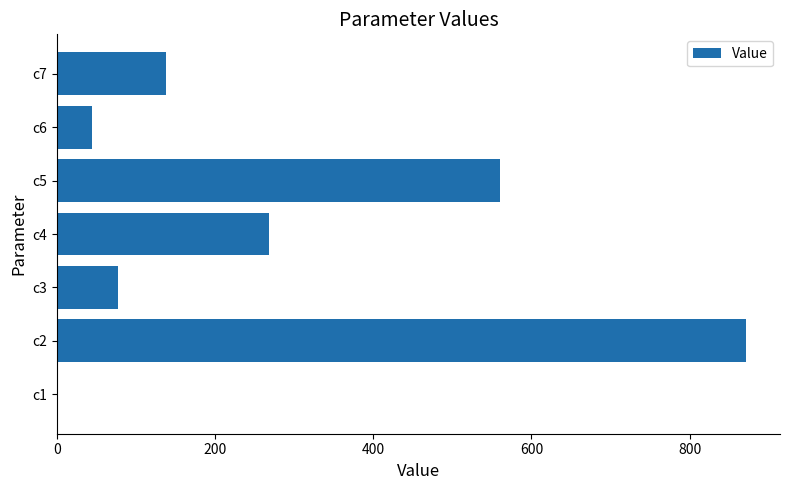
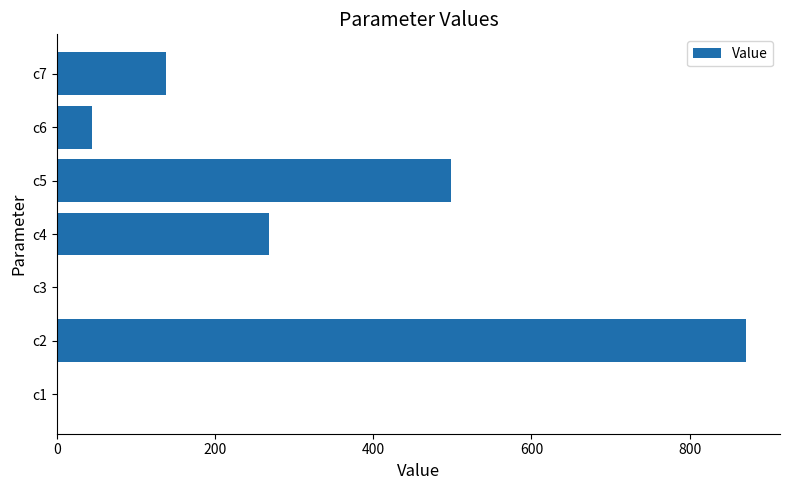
  {
    "c7": 140,
    "c6": 40,
-   "c5": 560,
+   "c5": 500,
    "c4": 270,
-   "c3": 80,
+   "c3": 0,
    "c2": 870
  }
